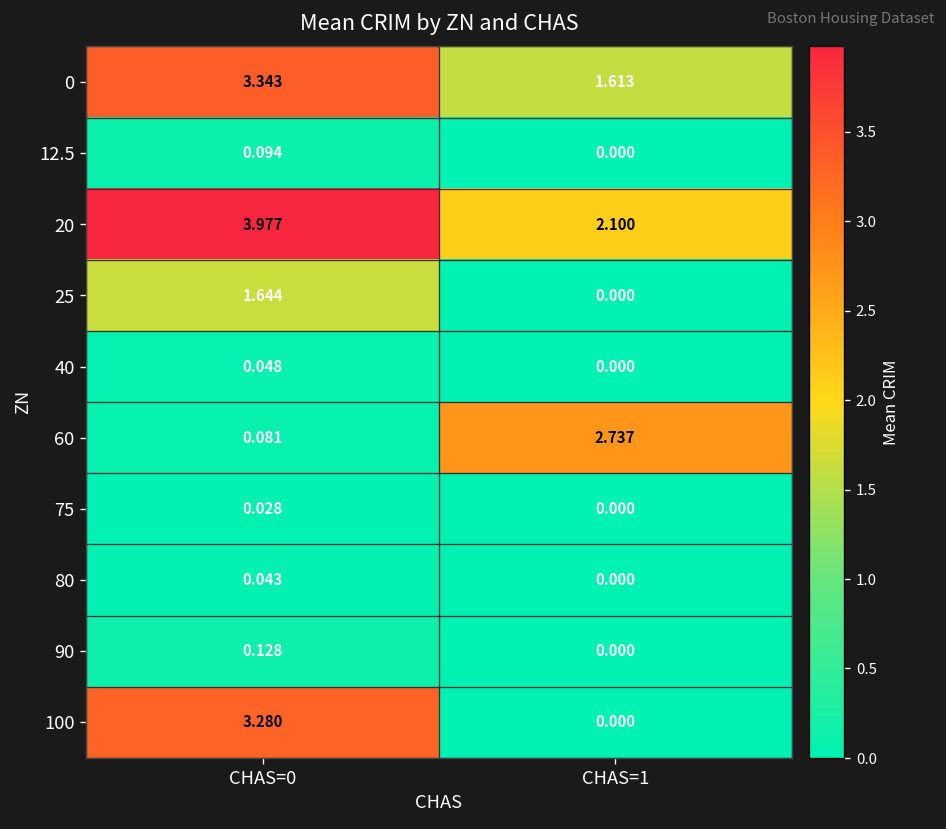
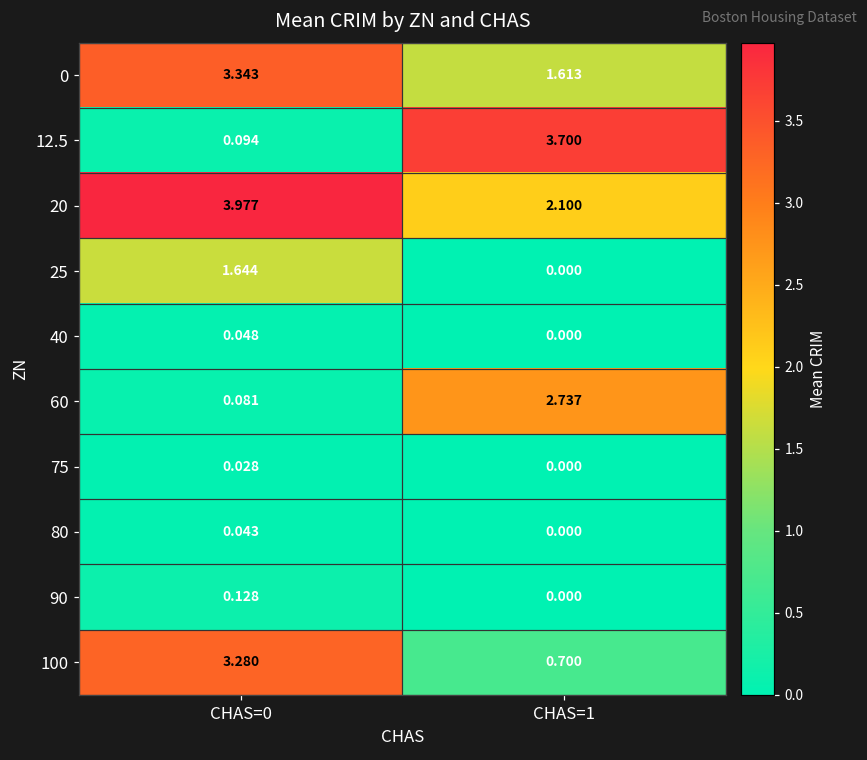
  {
    "0": {
      "CHAS=0": 3.343,
      "CHAS=1": 1.613
    },
    "12.5": {
      "CHAS=0": 0.094,
-     "CHAS=1": 0.000
+     "CHAS=1": 3.700
    },
    "20": {
      "CHAS=0": 3.977,
      "CHAS=1": 2.100
    },
    "25": {
      "CHAS=0": 1.644,
      "CHAS=1": 0.000
    },
    "40": {
      "CHAS=0": 0.048,
      "CHAS=1": 0.000
    },
    "60": {
      "CHAS=0": 0.081,
      "CHAS=1": 2.737
    },
    "75": {
      "CHAS=0": 0.028,
      "CHAS=1": 0.000
    },
    "80": {
      "CHAS=0": 0.043,
      "CHAS=1": 0.000
    },
    "90": {
      "CHAS=0": 0.128,
      "CHAS=1": 0.000
    },
    "100": {
      "CHAS=0": 3.280,
-     "CHAS=1": 0.000
+     "CHAS=1": 0.700
    }
  }
